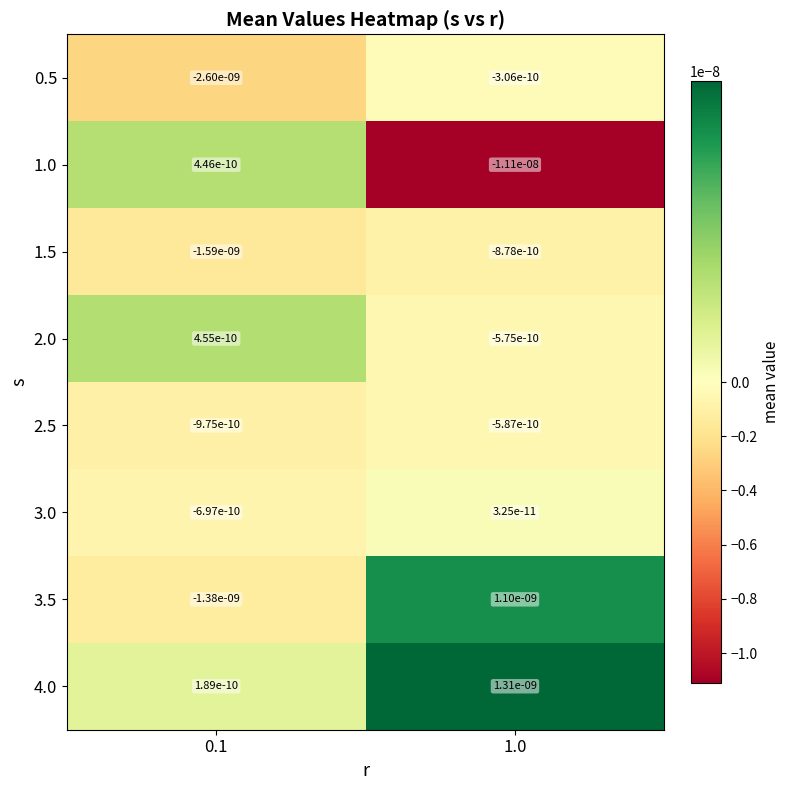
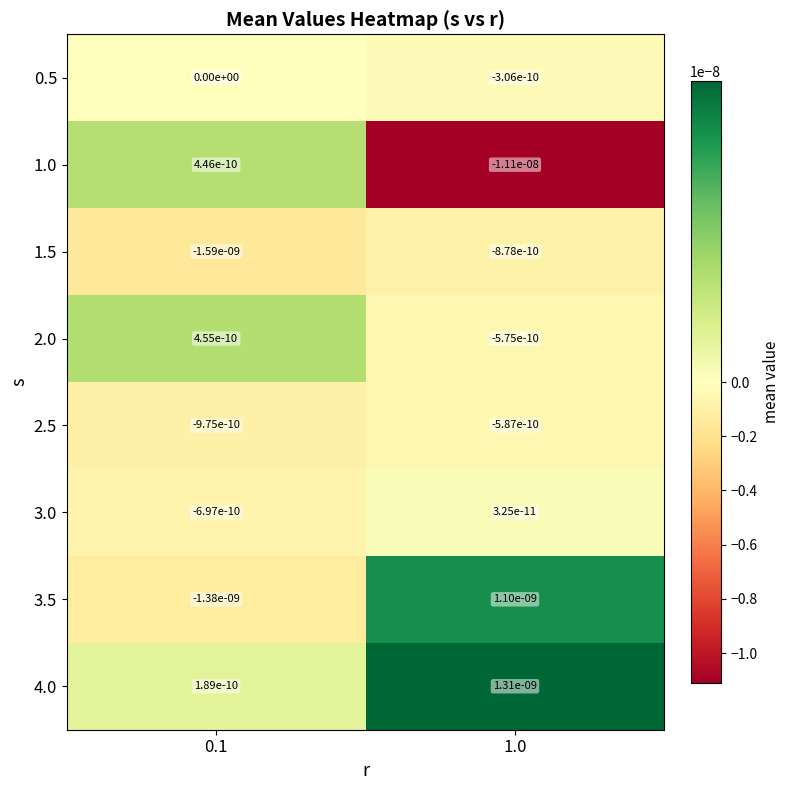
  {
    "0.5": {
-     "0.1": "-2.60e-09"
+     "0.1": "0.00e+00"
    }
  }
